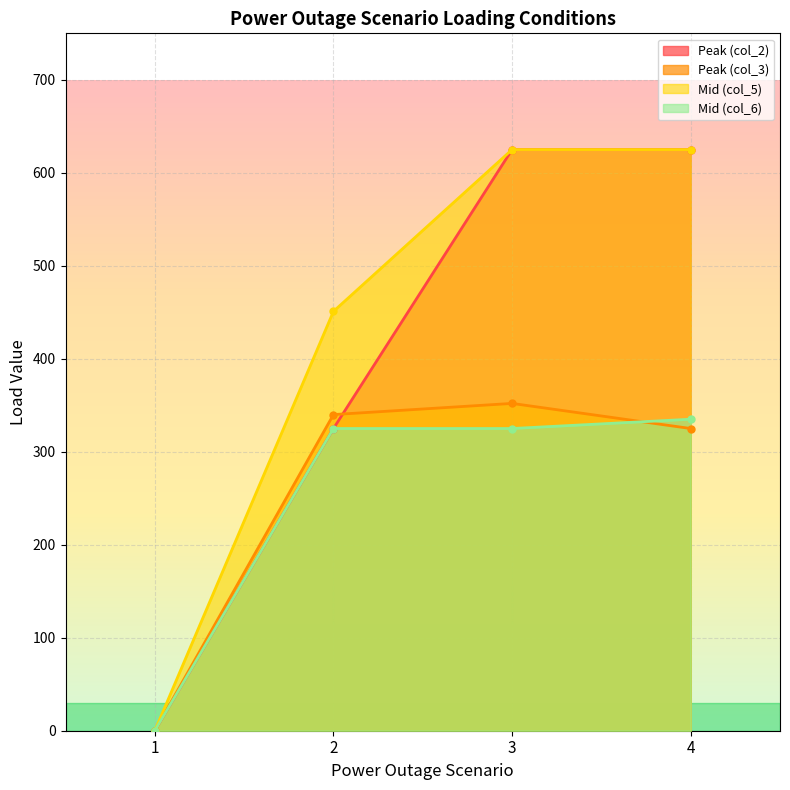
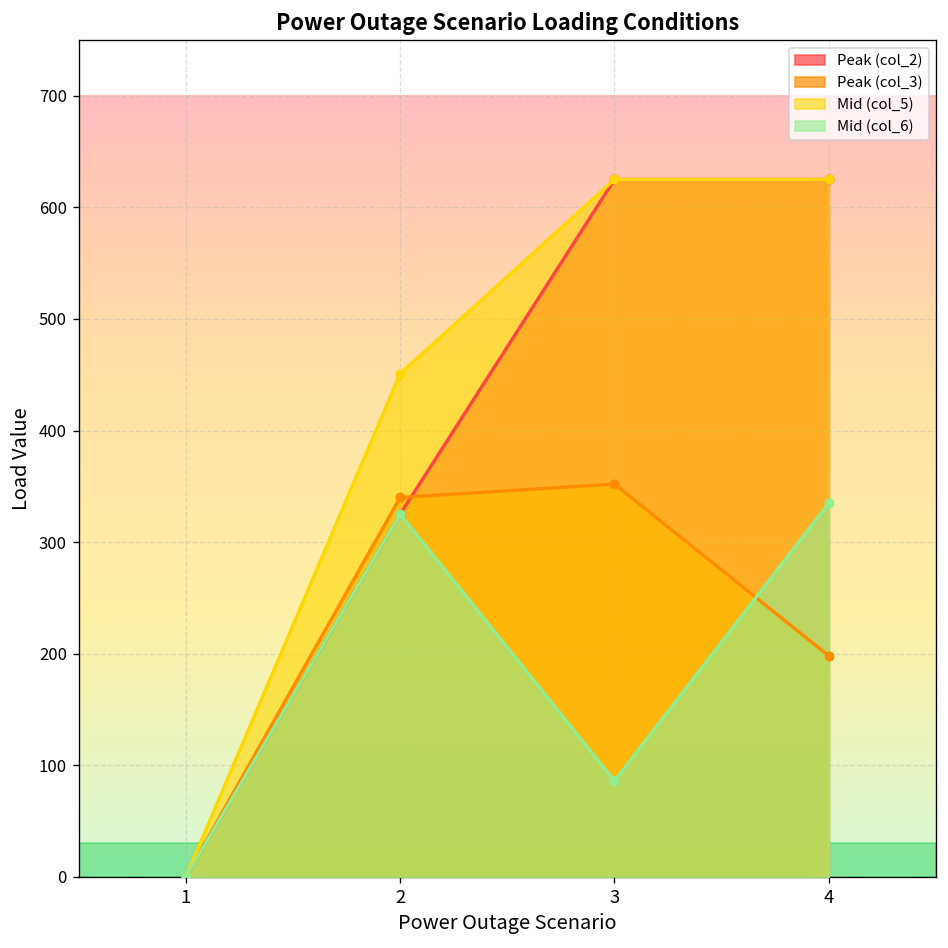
  {
    "Peak (col_3)": {
      "2": 340,
      "3": 350,
-     "4": 330
+     "4": 200
    },
    "Mid (col_5)": {
      "2": 450
    },
    "Mid (col_6)": {
-     "3": 330,
+     "3": 90,
      "4": 340
    }
  }
